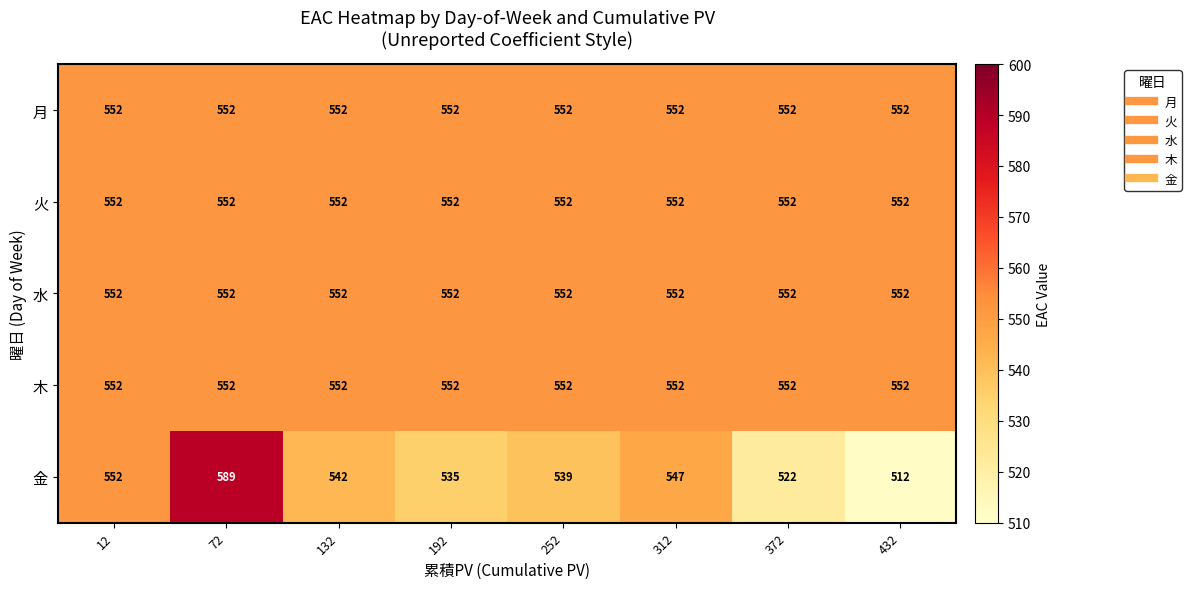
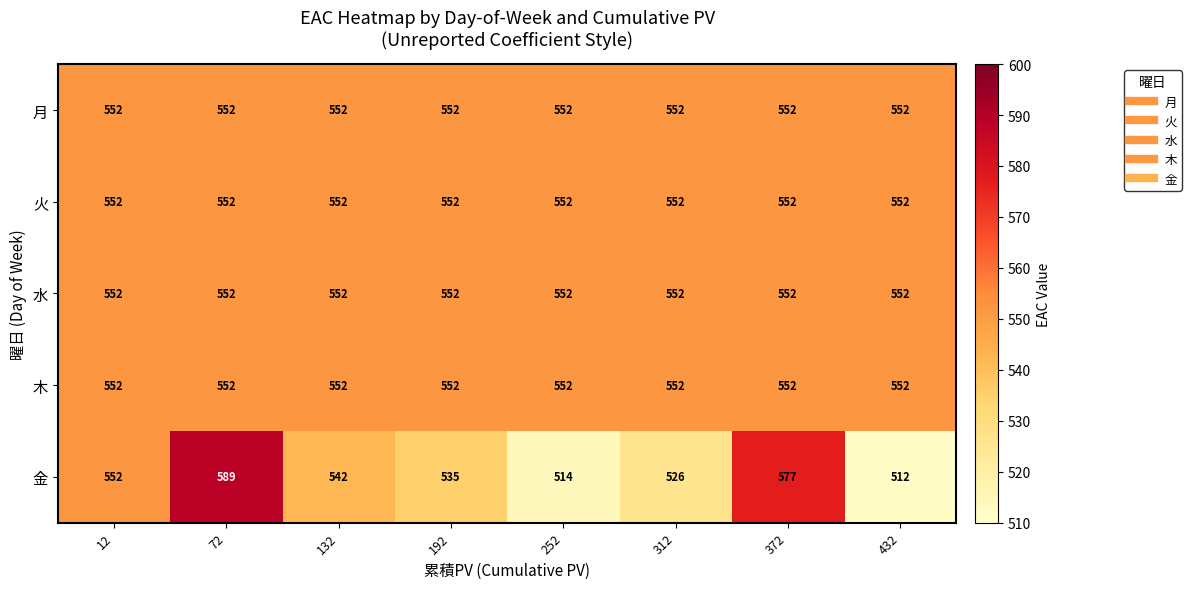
  {
    "月": {
      "12": 552,
      "72": 552,
      "132": 552,
      "192": 552,
      "252": 552,
      "312": 552,
      "372": 552,
      "432": 552
    },
    "火": {
      "12": 552,
      "72": 552,
      "132": 552,
      "192": 552,
      "252": 552,
      "312": 552,
      "372": 552,
      "432": 552
    },
    "水": {
      "12": 552,
      "72": 552,
      "132": 552,
      "192": 552,
      "252": 552,
      "312": 552,
      "372": 552,
      "432": 552
    },
    "木": {
      "12": 552,
      "72": 552,
      "132": 552,
      "192": 552,
      "252": 552,
      "312": 552,
      "372": 552,
      "432": 552
    },
    "金": {
      "12": 552,
      "72": 589,
      "132": 542,
      "192": 535,
-     "252": 539,
-     "312": 547,
-     "372": 522,
+     "252": 514,
+     "312": 526,
+     "372": 577,
      "432": 512
    }
  }
